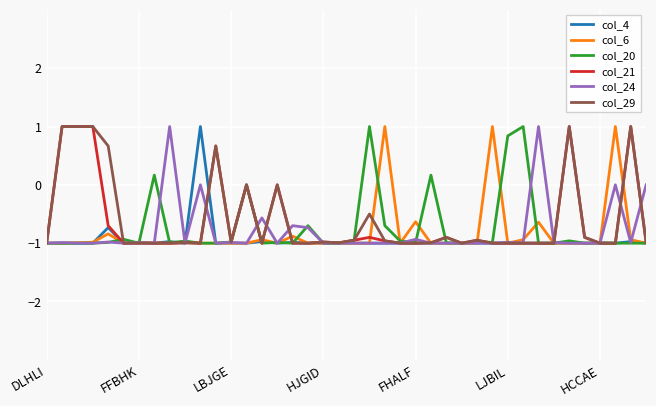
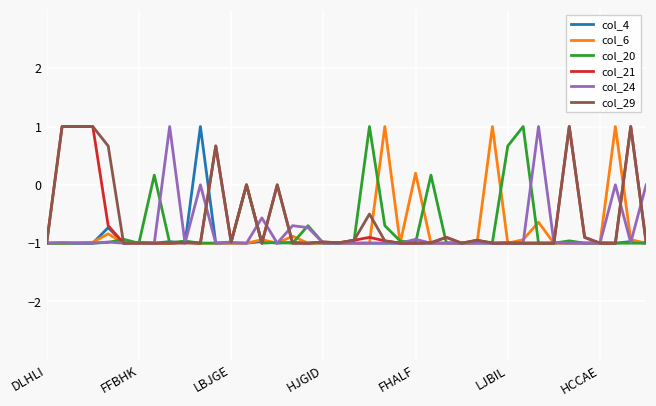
  {
    "col_6": {
-     "FHALF": -0.6
+     "FHALF": 0.2
    },
    "col_20": {
-     "LJBIL": 0.8
+     "LJBIL": 0.7
    },
    "col_24": {
      "FHALF": -0.9
    }
  }
